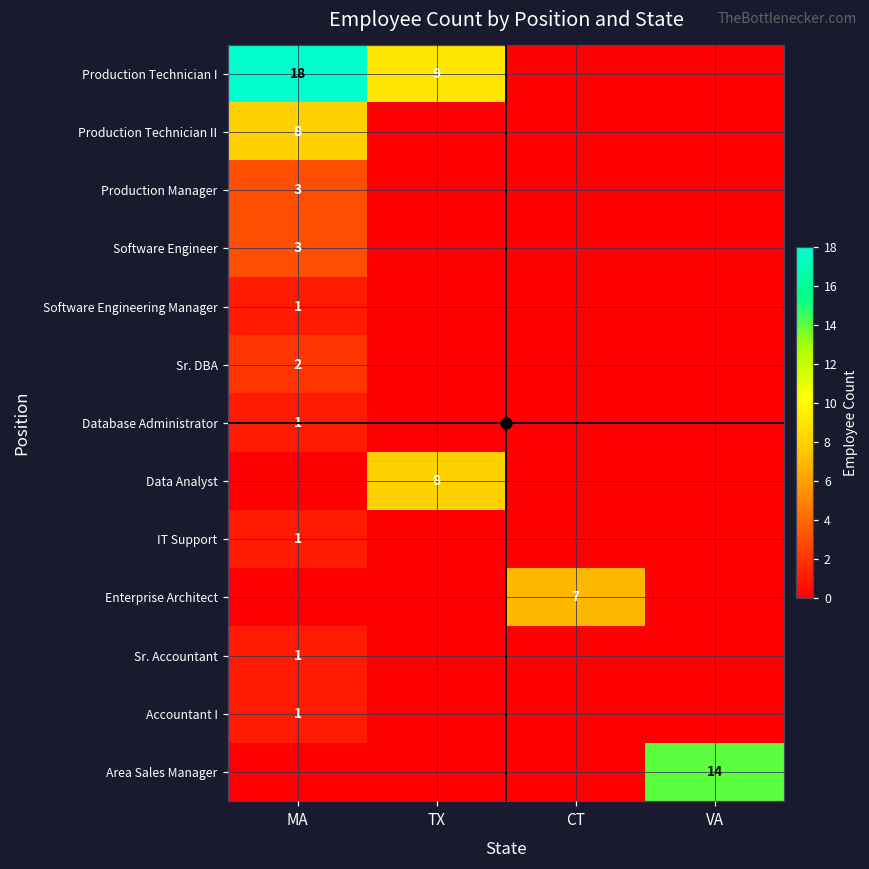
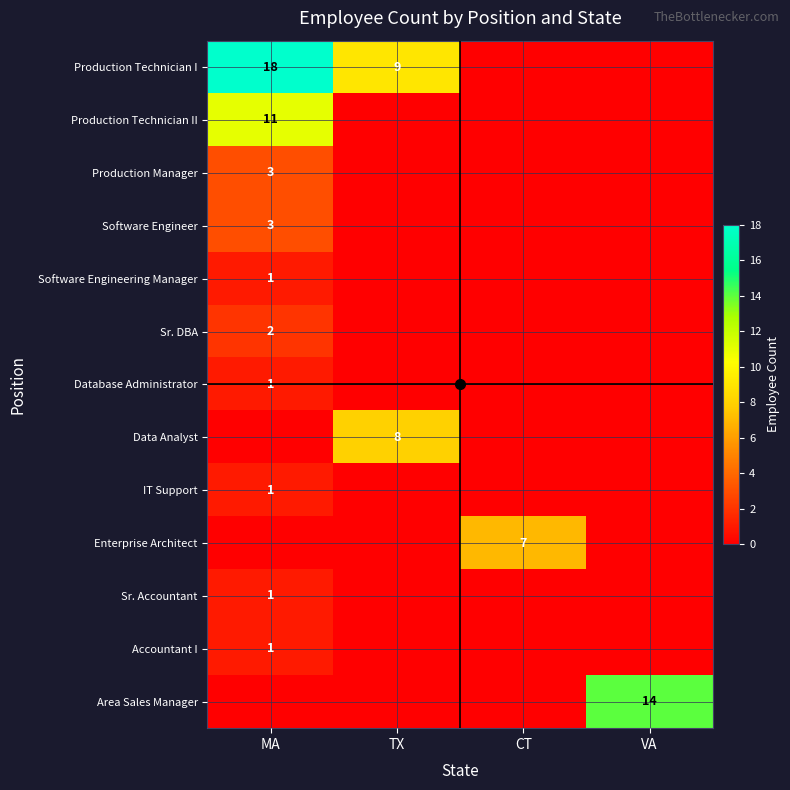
  {
    "Production Technician I": {
      "MA": 18,
      "TX": 9
    },
    "Production Technician II": {
-     "MA": 8
+     "MA": 11
    },
    "Production Manager": {
      "MA": 3
    },
    "Software Engineer": {
      "MA": 3
    },
    "Software Engineering Manager": {
      "MA": 1
    },
    "Sr. DBA": {
      "MA": 2
    },
    "Database Administrator": {
      "MA": 1
    },
    "Data Analyst": {
      "TX": 8
    },
    "IT Support": {
      "MA": 1
    },
    "Enterprise Architect": {
      "CT": 7
    },
    "Sr. Accountant": {
      "MA": 1
    },
    "Accountant I": {
      "MA": 1
    },
    "Area Sales Manager": {
      "VA": 14
    }
  }
